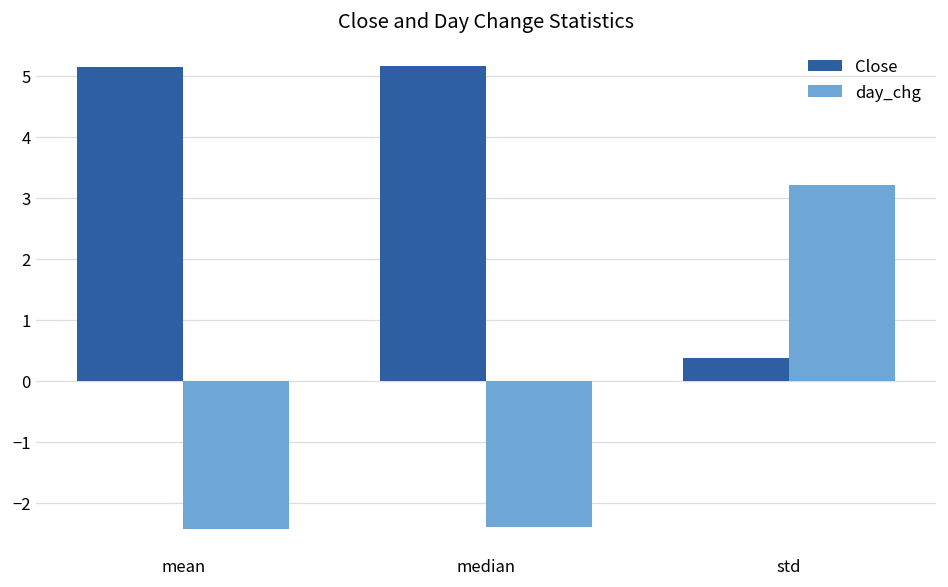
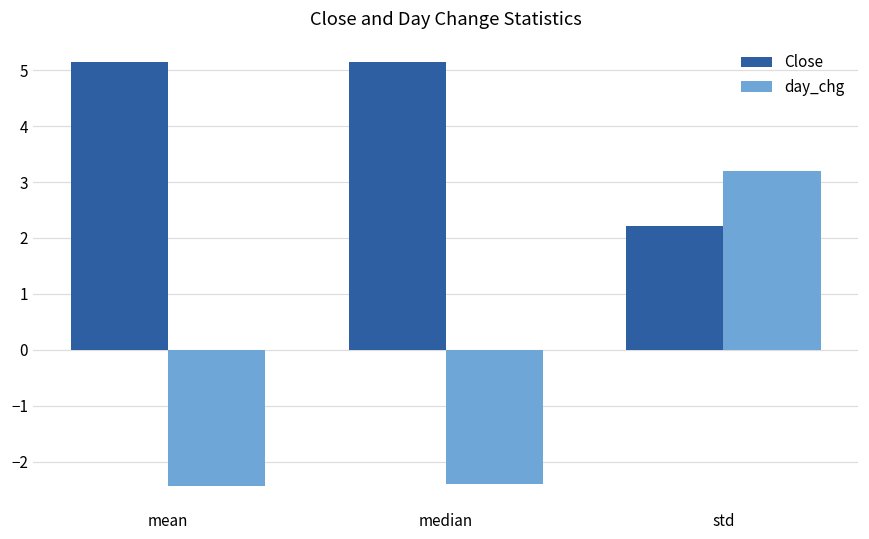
  {
    "Close": {
      "mean": 5.1,
      "median": 5.2,
-     "std": 0.4
+     "std": 2.2
    },
    "day_chg": {
      "mean": -2.4,
      "median": -2.4,
      "std": 3.2
    }
  }
